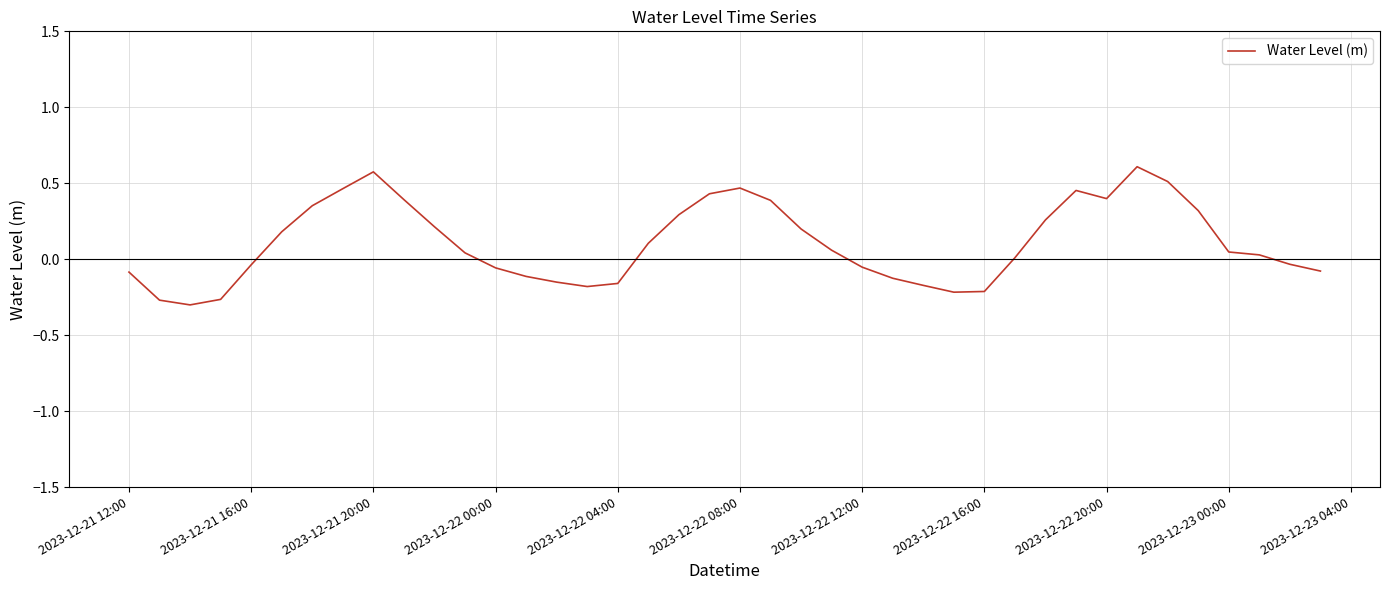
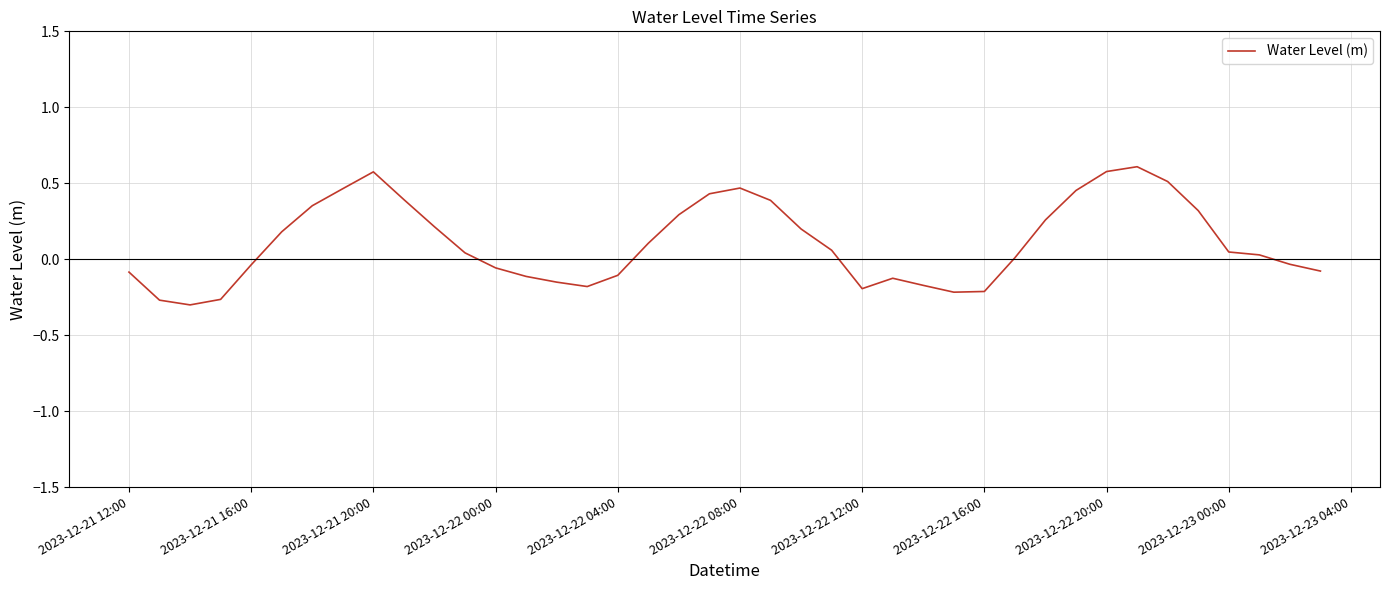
  {
    "2023-12-21 12:00": -0.08,
    "2023-12-21 16:00": -0.04,
    "2023-12-21 20:00": 0.57,
    "2023-12-22 00:00": -0.06,
-   "2023-12-22 04:00": -0.16,
+   "2023-12-22 04:00": -0.11,
    "2023-12-22 08:00": 0.47,
-   "2023-12-22 12:00": -0.05,
+   "2023-12-22 12:00": -0.19,
    "2023-12-22 16:00": -0.21,
-   "2023-12-22 20:00": 0.40,
+   "2023-12-22 20:00": 0.58,
    "2023-12-23 00:00": 0.05
  }
